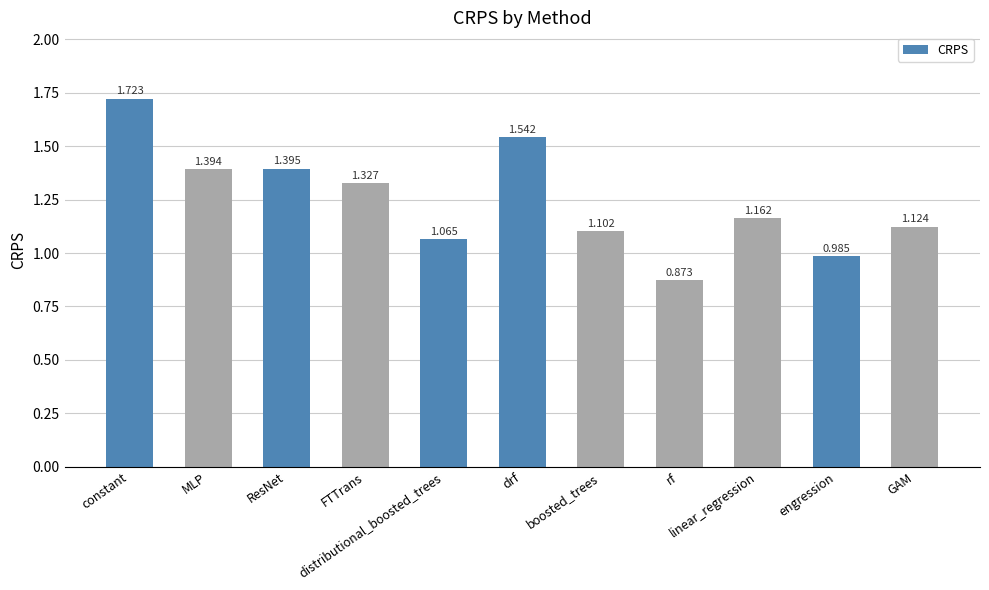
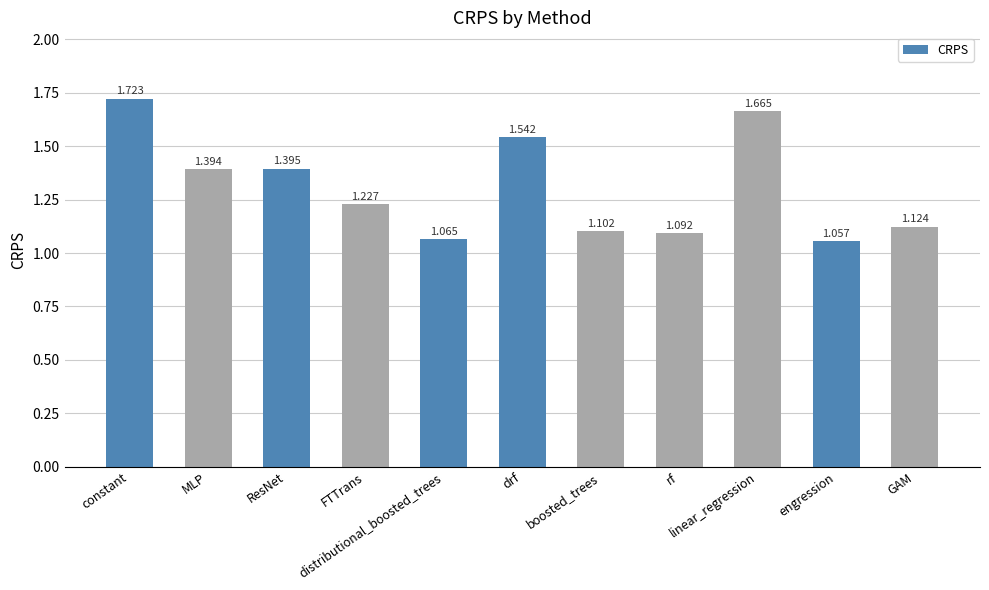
  {
    "constant": 1.723,
    "MLP": 1.394,
    "ResNet": 1.395,
-   "FTTrans": 1.327,
+   "FTTrans": 1.227,
    "distributional_boosted_trees": 1.065,
    "drf": 1.542,
    "boosted_trees": 1.102,
-   "rf": 0.873,
-   "linear_regression": 1.162,
-   "engression": 0.985,
+   "rf": 1.092,
+   "linear_regression": 1.665,
+   "engression": 1.057,
    "GAM": 1.124
  }
